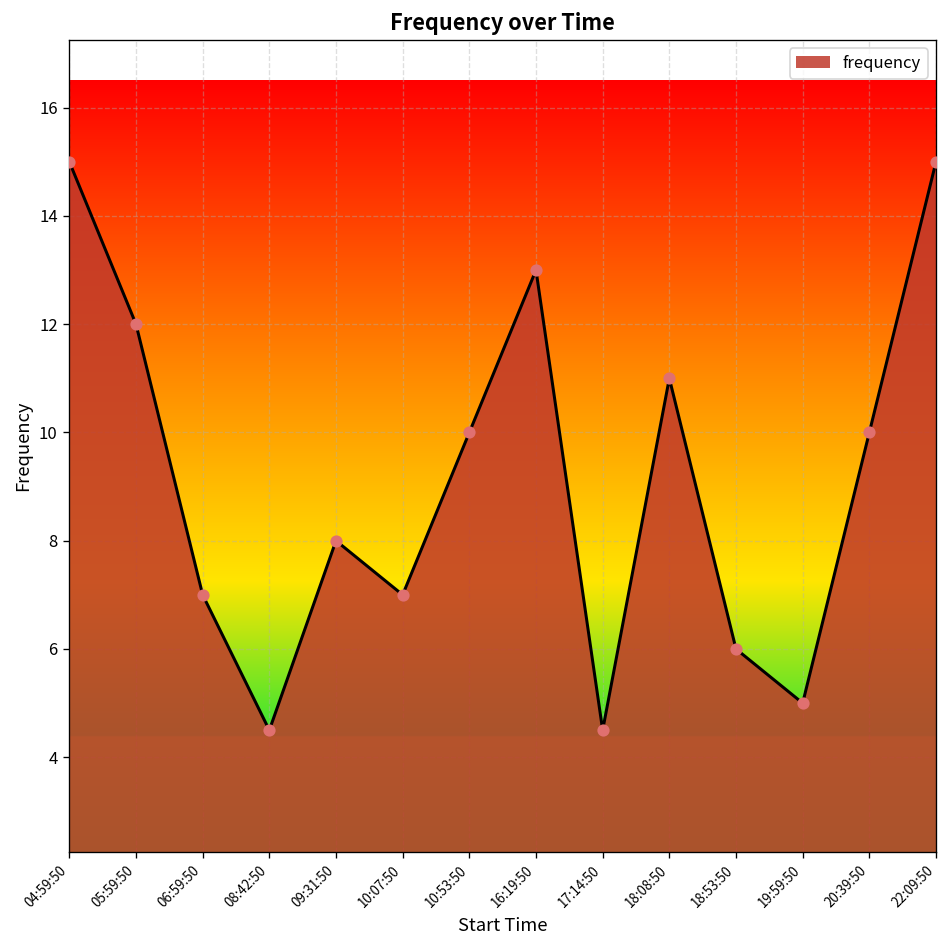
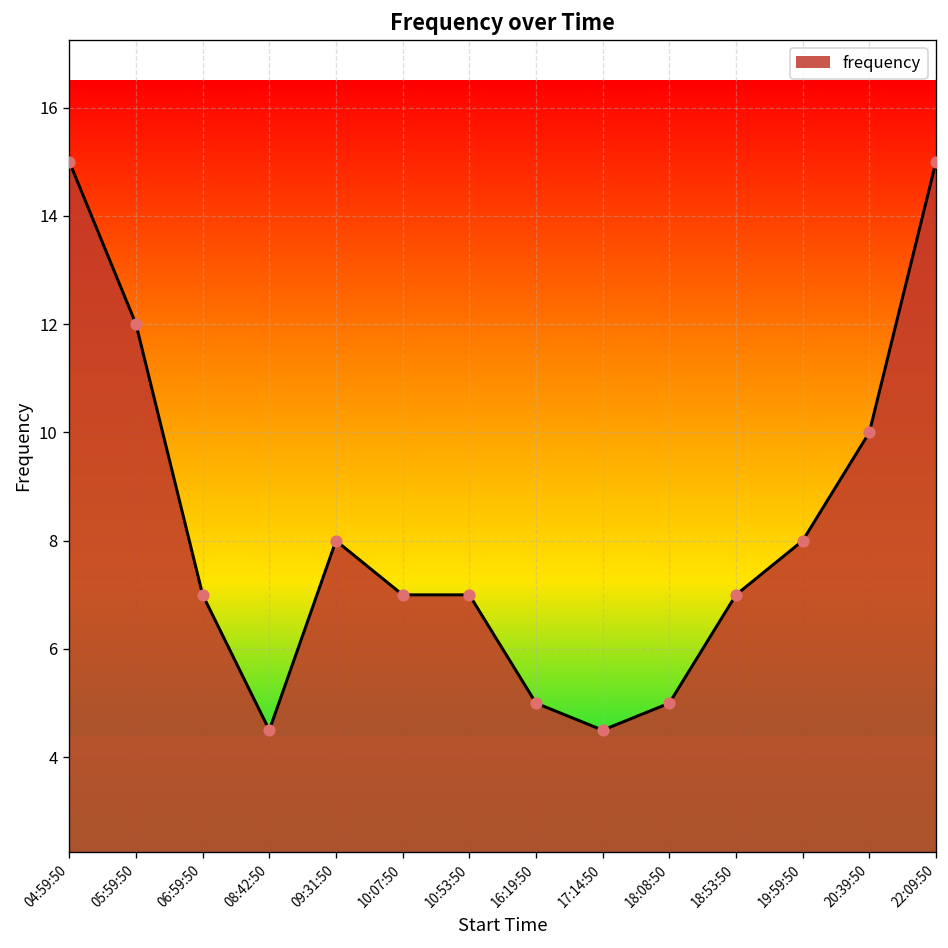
  {
    "04:59:50": 15,
    "05:59:50": 12,
    "06:59:50": 7,
    "08:42:50": 4.5,
    "09:31:50": 8,
    "10:07:50": 7,
-   "10:53:50": 10,
-   "16:19:50": 13,
+   "10:53:50": 7,
+   "16:19:50": 5,
    "17:14:50": 4.5,
-   "18:08:50": 11,
-   "18:53:50": 6,
-   "19:59:50": 5,
+   "18:08:50": 5,
+   "18:53:50": 7,
+   "19:59:50": 8,
    "20:39:50": 10,
    "22:09:50": 15
  }
